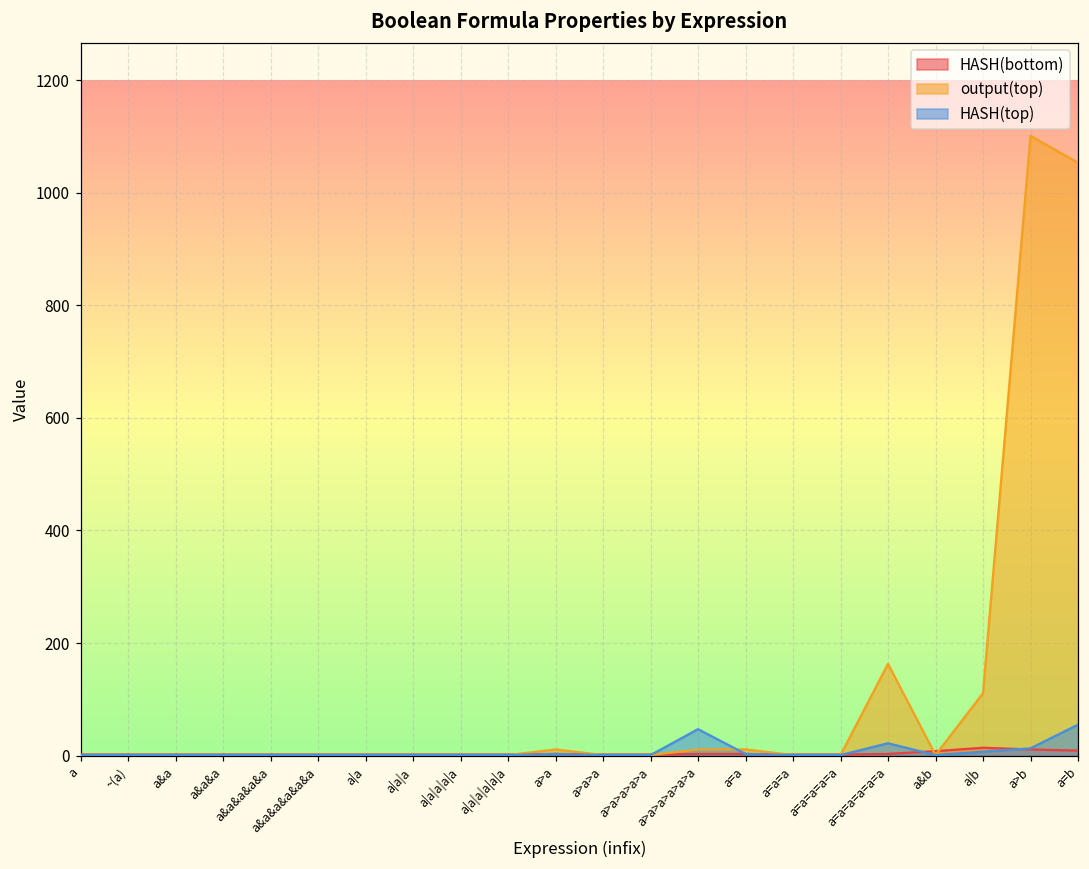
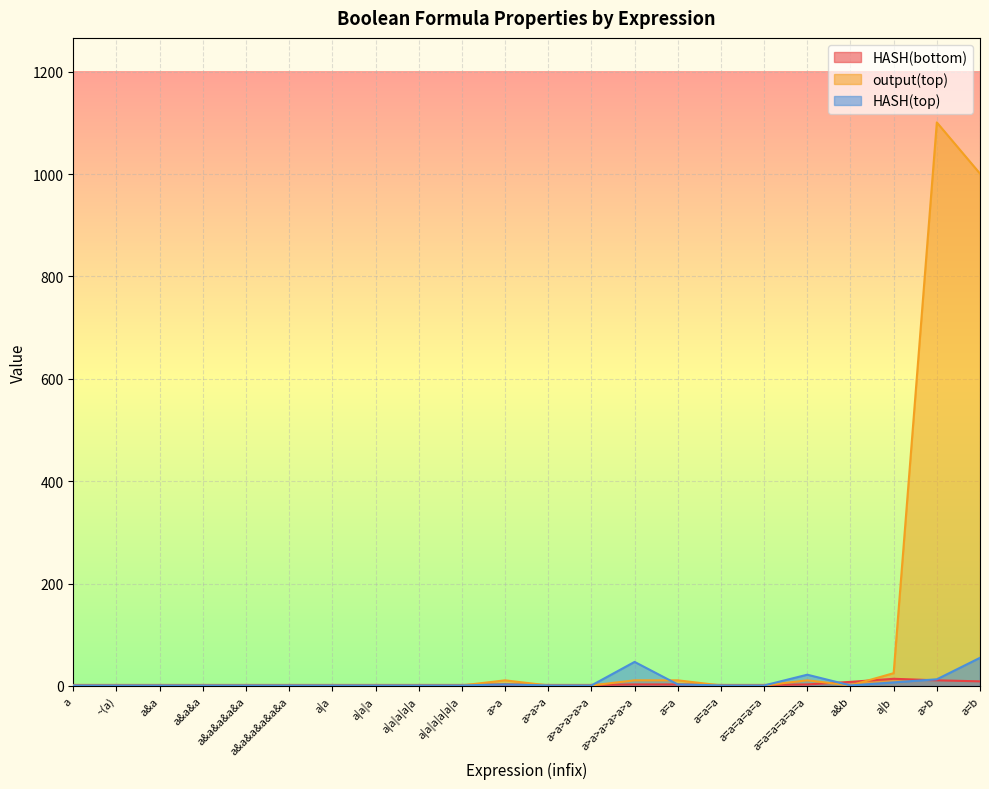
  {
    "HASH(bottom)": {
      "a>a>a>a>a>a": 0,
      "a=a=a=a=a=a": 0,
      "a&b": 10,
      "a|b": 10,
      "a=b": 10
    },
    "output(top)": {
      "a>a": 10,
      "a>a>a>a>a>a": 10,
      "a=a": 10,
-     "a=a=a=a=a=a": 160,
-     "a|b": 110,
+     "a=a=a=a=a=a": 10,
+     "a|b": 30,
      "a>b": 1100,
-     "a=b": 1050
+     "a=b": 1000
    },
    "HASH(top)": {
      "a>a>a>a>a>a": 50,
      "a=a=a=a=a=a": 20,
      "a|b": 10,
      "a=b": 60
    }
  }
